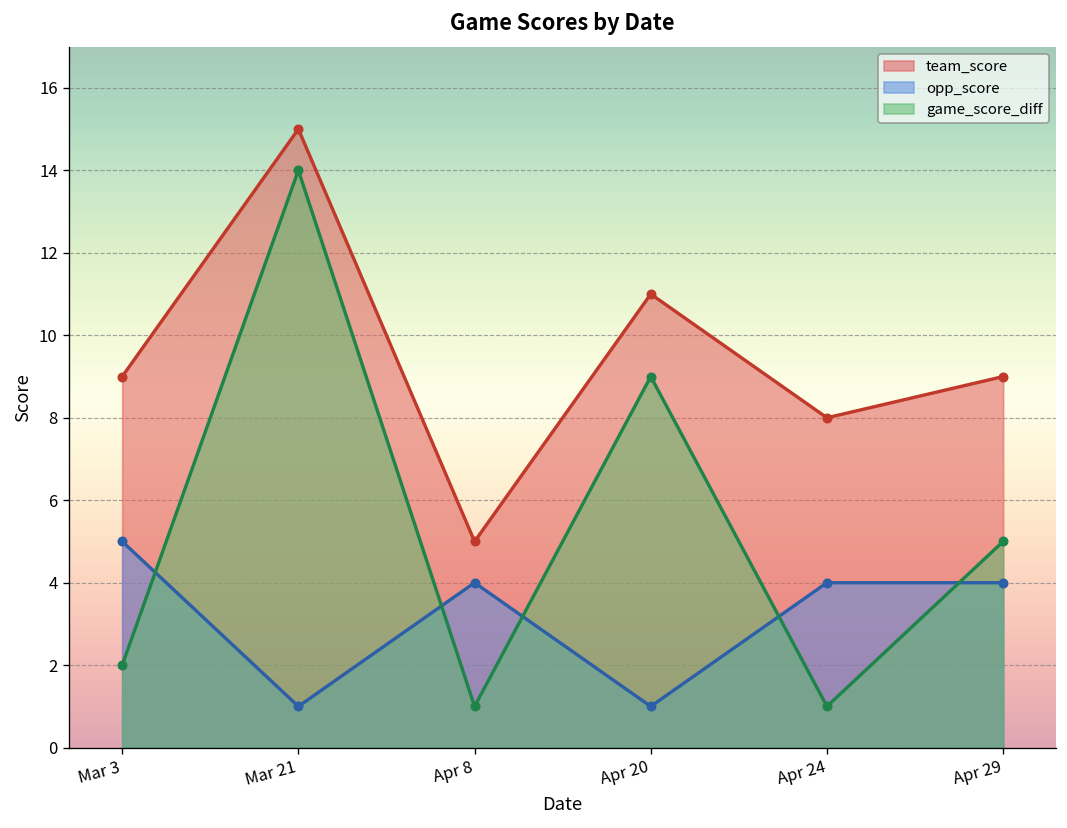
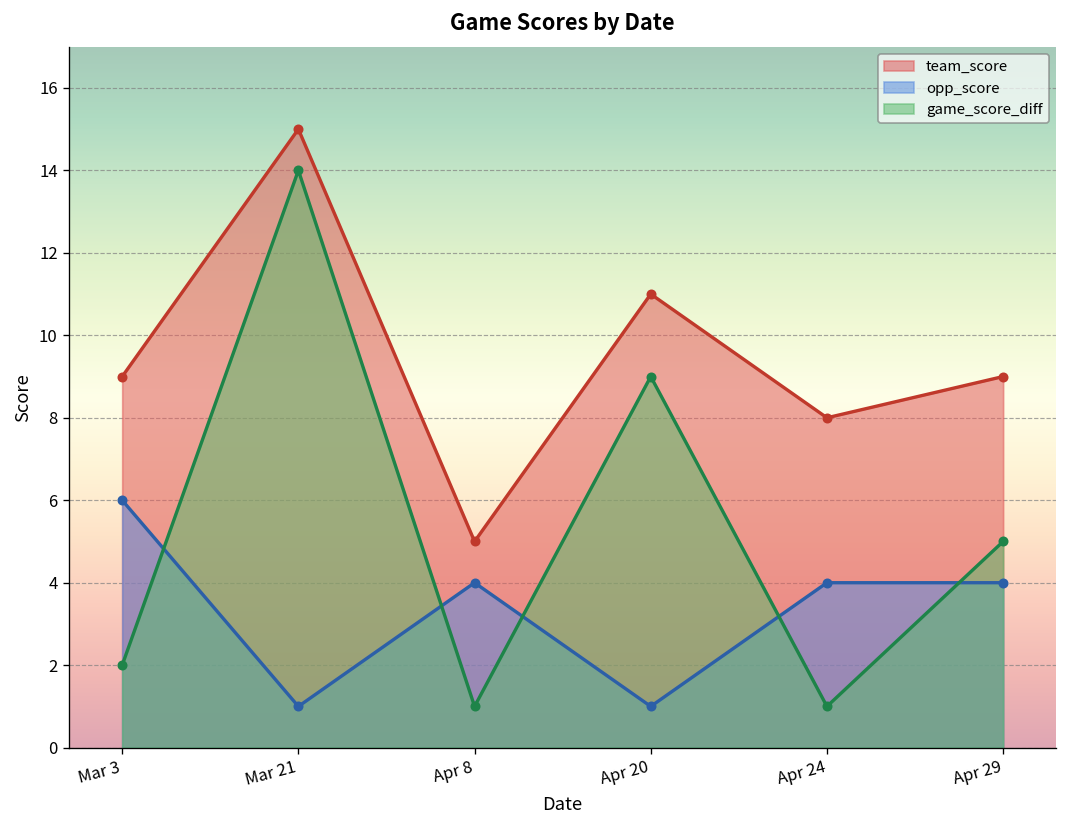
  {
    "team_score": {
      "Mar 3": 9,
      "Mar 21": 15,
      "Apr 8": 5,
      "Apr 20": 11,
      "Apr 24": 8,
      "Apr 29": 9
    },
    "opp_score": {
-     "Mar 3": 5,
+     "Mar 3": 6,
      "Mar 21": 1,
      "Apr 8": 4,
      "Apr 20": 1,
      "Apr 24": 4,
      "Apr 29": 4
    },
    "game_score_diff": {
      "Mar 3": 2,
      "Mar 21": 14,
      "Apr 8": 1,
      "Apr 20": 9,
      "Apr 24": 1,
      "Apr 29": 5
    }
  }
